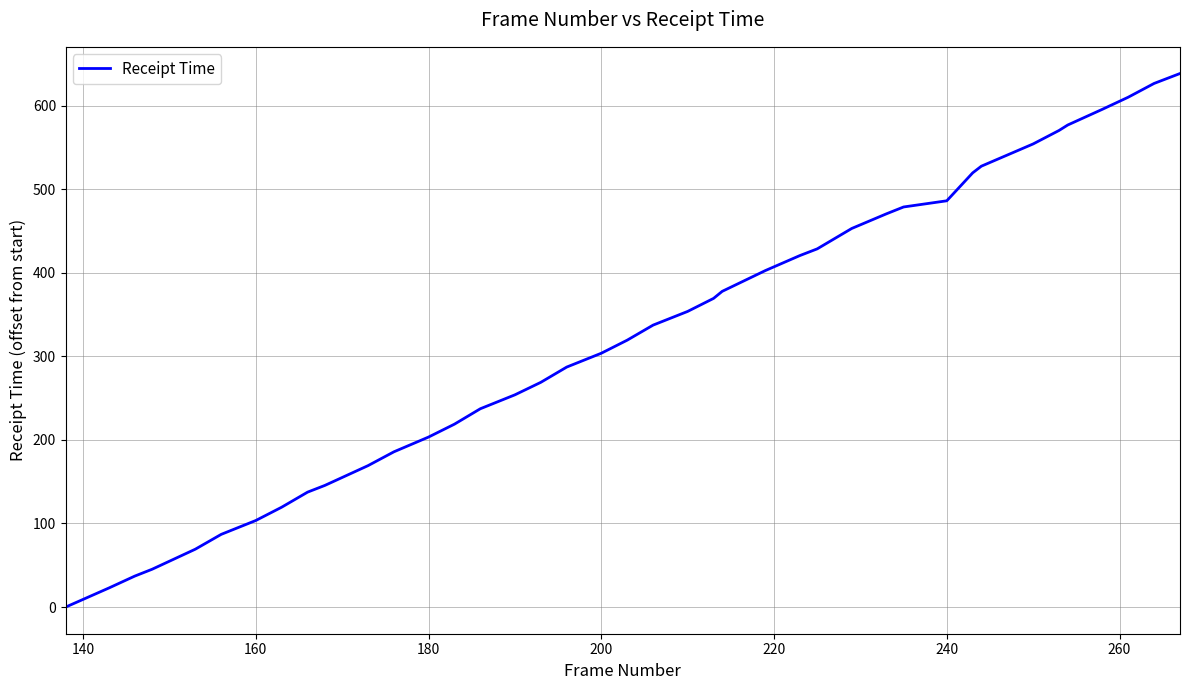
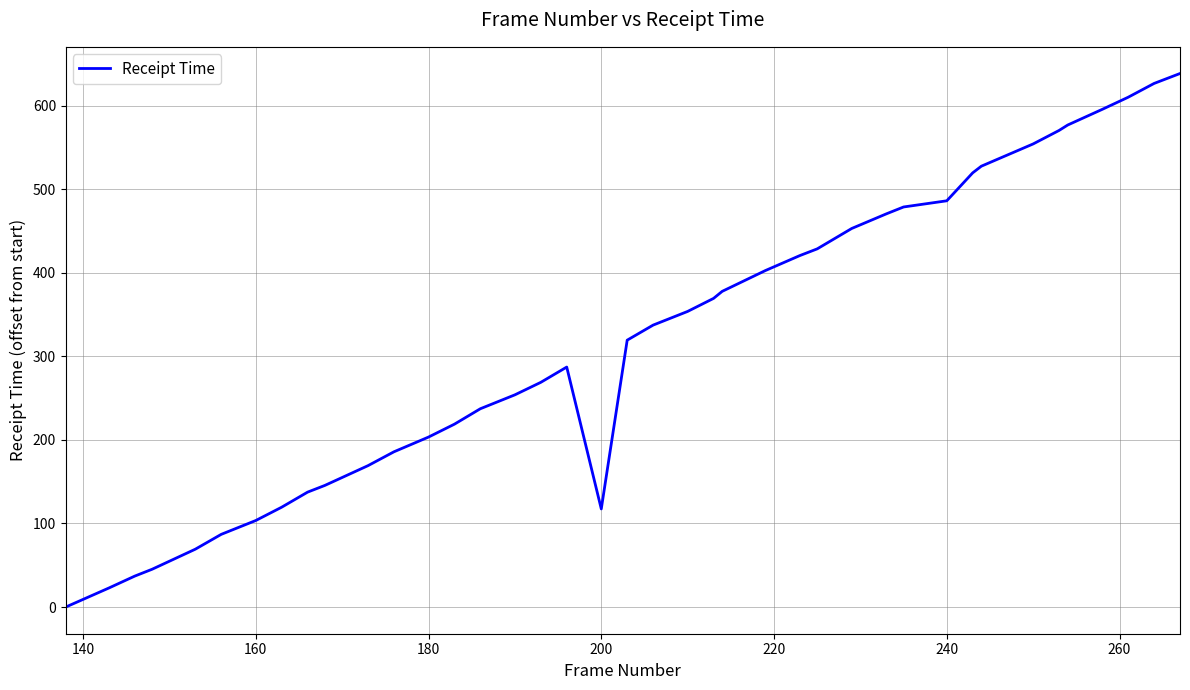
  {
    "160": 100,
    "180": 200,
-   "200": 300,
+   "200": 120,
    "240": 490
  }
